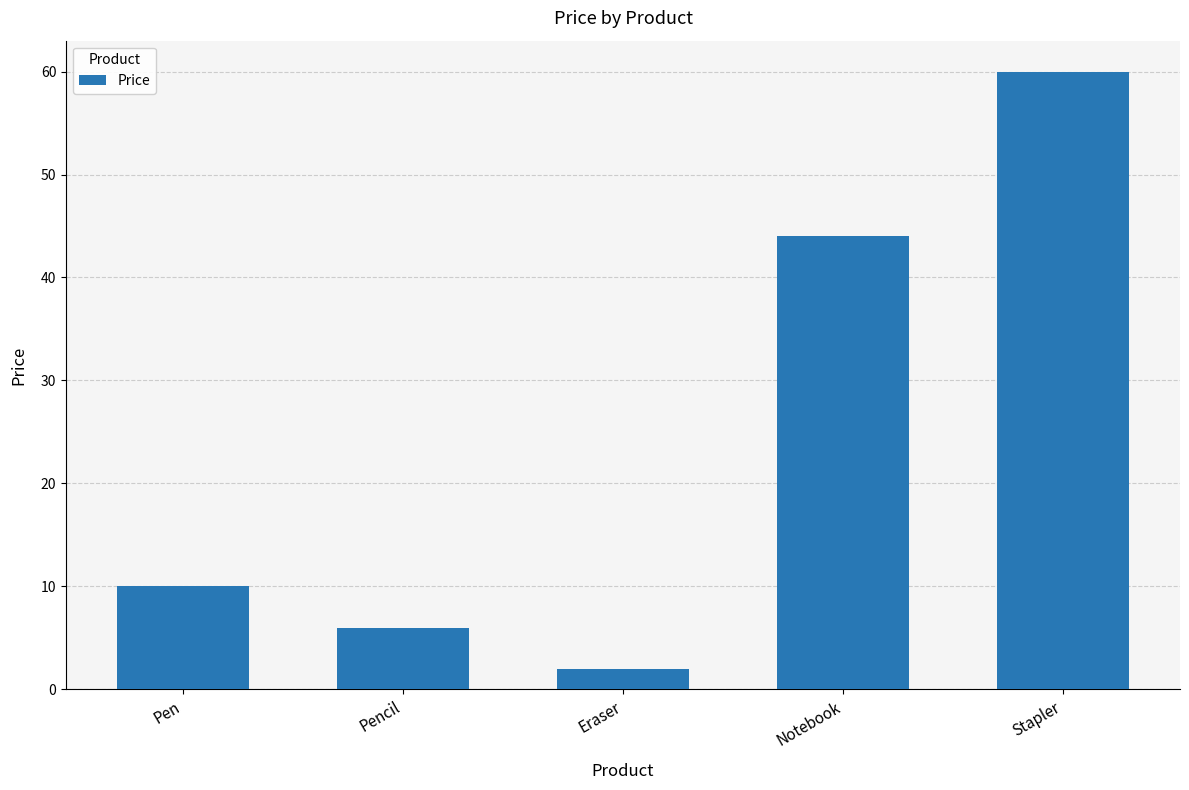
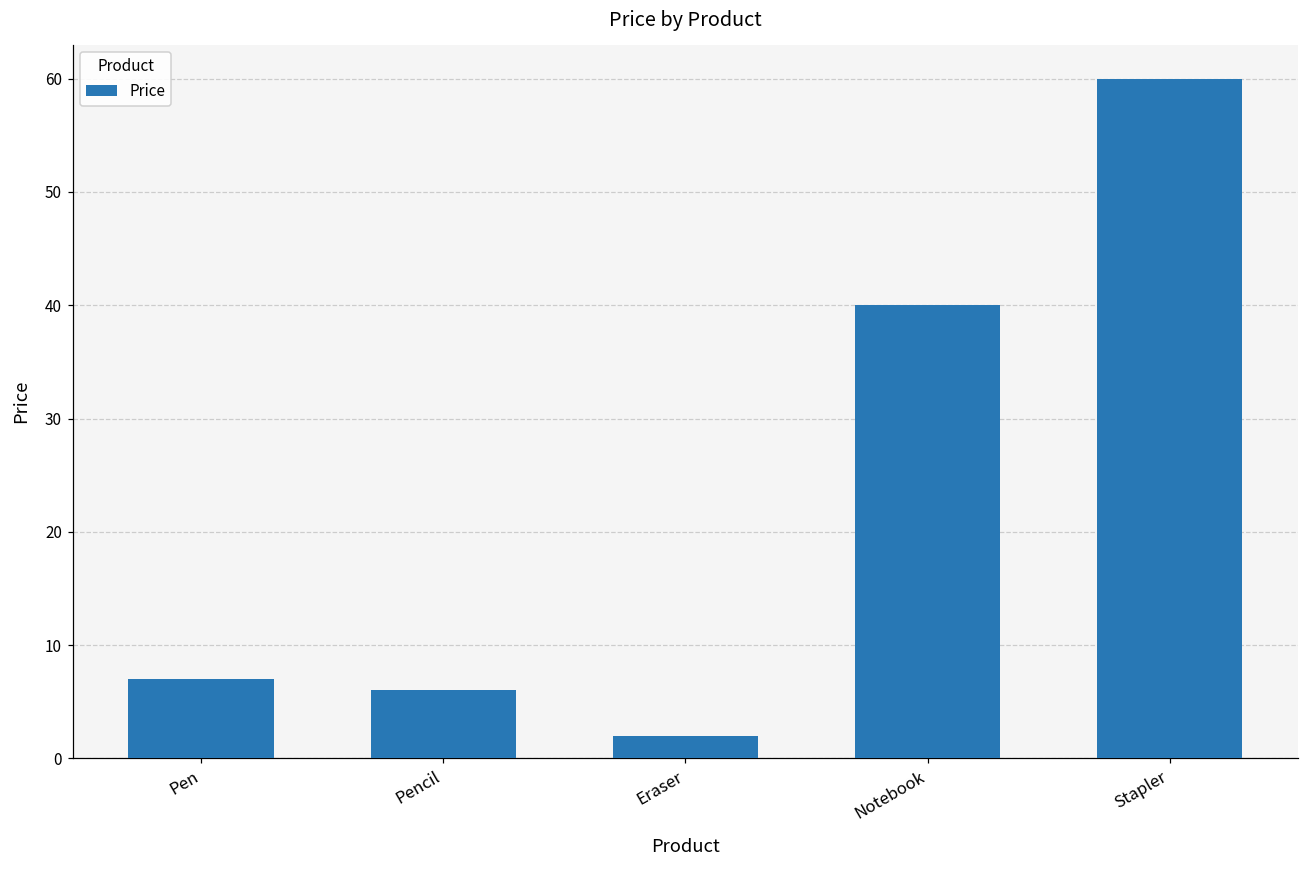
  {
-   "Pen": 10,
+   "Pen": 7,
    "Pencil": 6,
    "Eraser": 2,
-   "Notebook": 44,
+   "Notebook": 40,
    "Stapler": 60
  }
